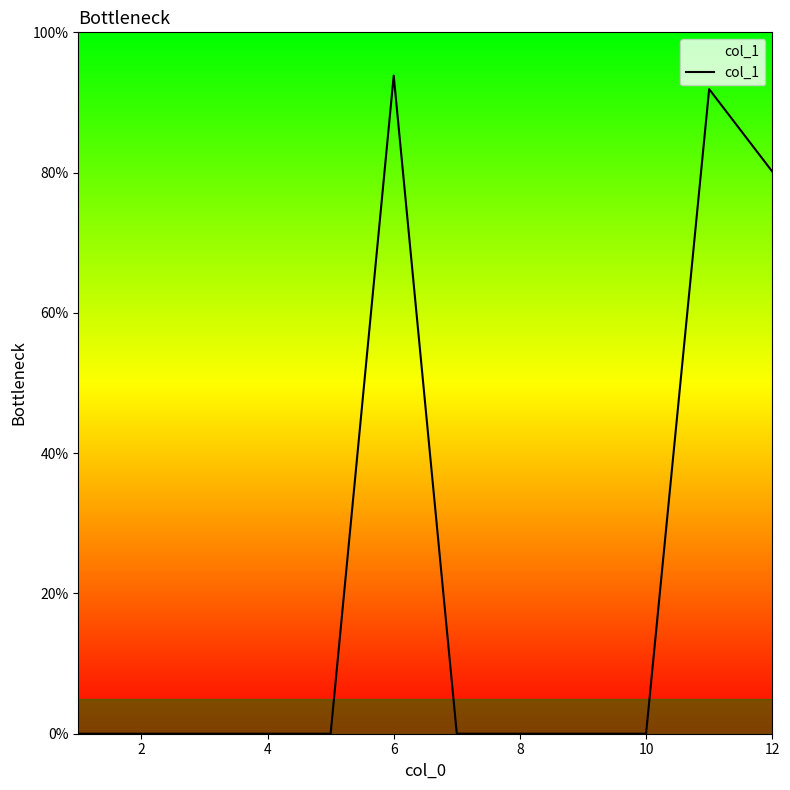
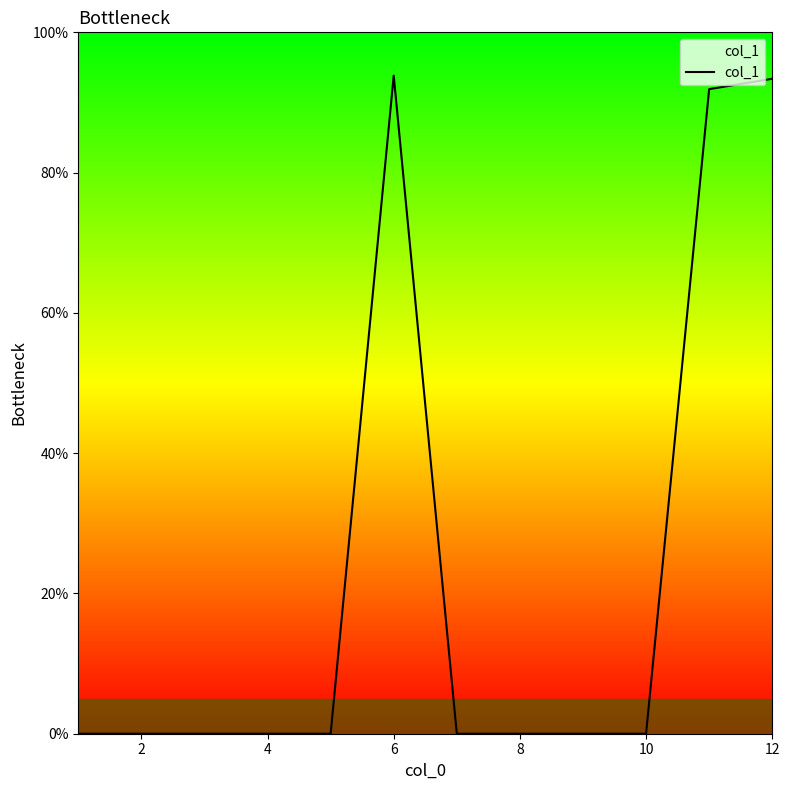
  {
    "6": "94%",
-   "12": "80%"
+   "12": "93%"
  }
